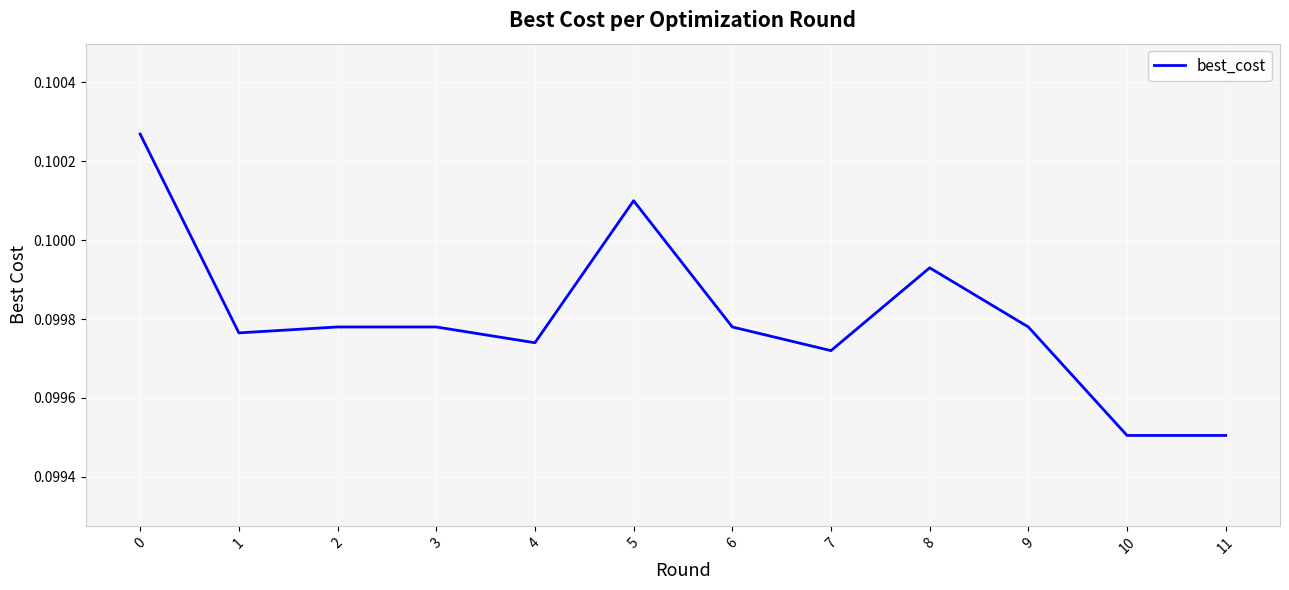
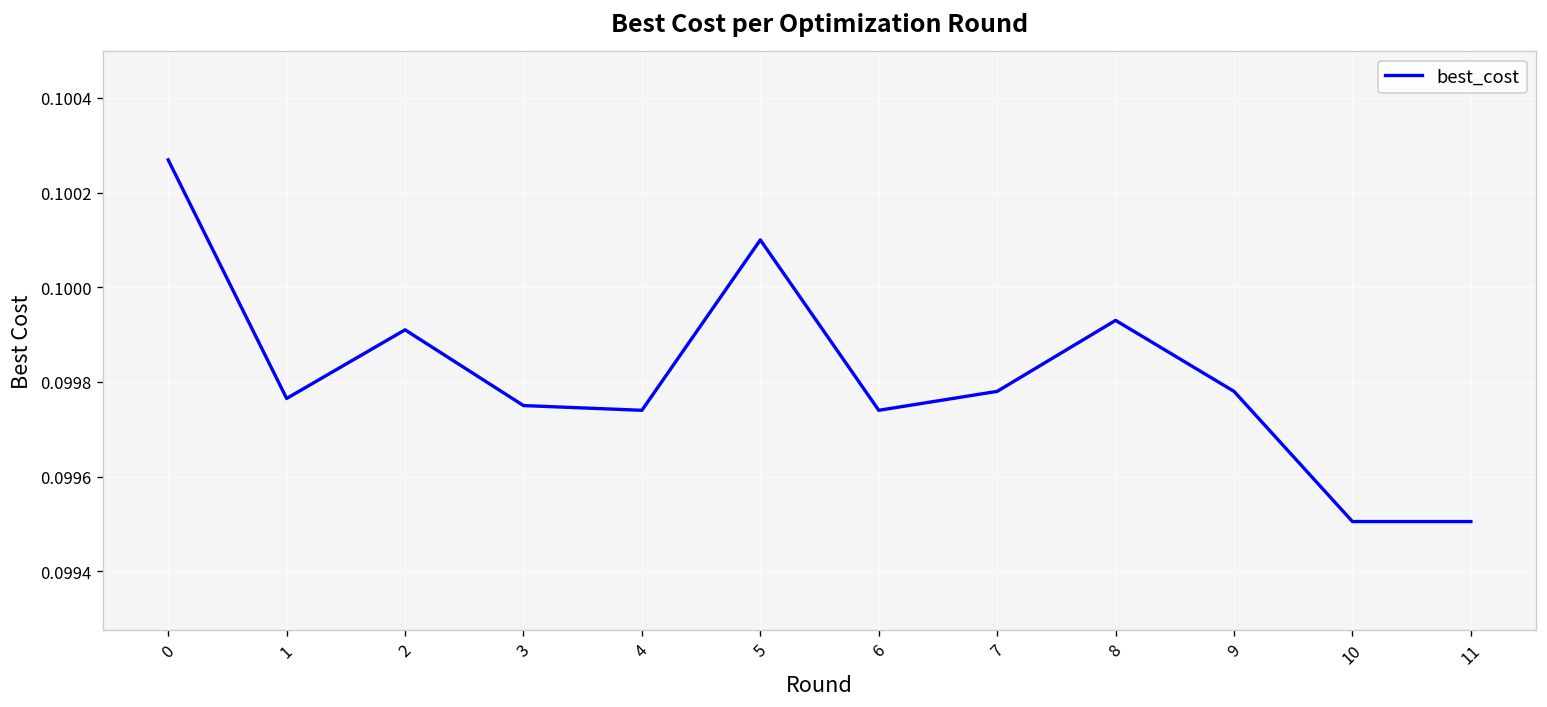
  {
    "0": 0.10027,
    "1": 0.09977,
-   "2": 0.09978,
-   "3": 0.09978,
+   "2": 0.09991,
+   "3": 0.09975,
    "4": 0.09974,
    "5": 0.10010,
-   "6": 0.09978,
-   "7": 0.09972,
+   "6": 0.09974,
+   "7": 0.09978,
    "8": 0.09993,
    "9": 0.09978,
    "10": 0.09951,
    "11": 0.09951
  }
